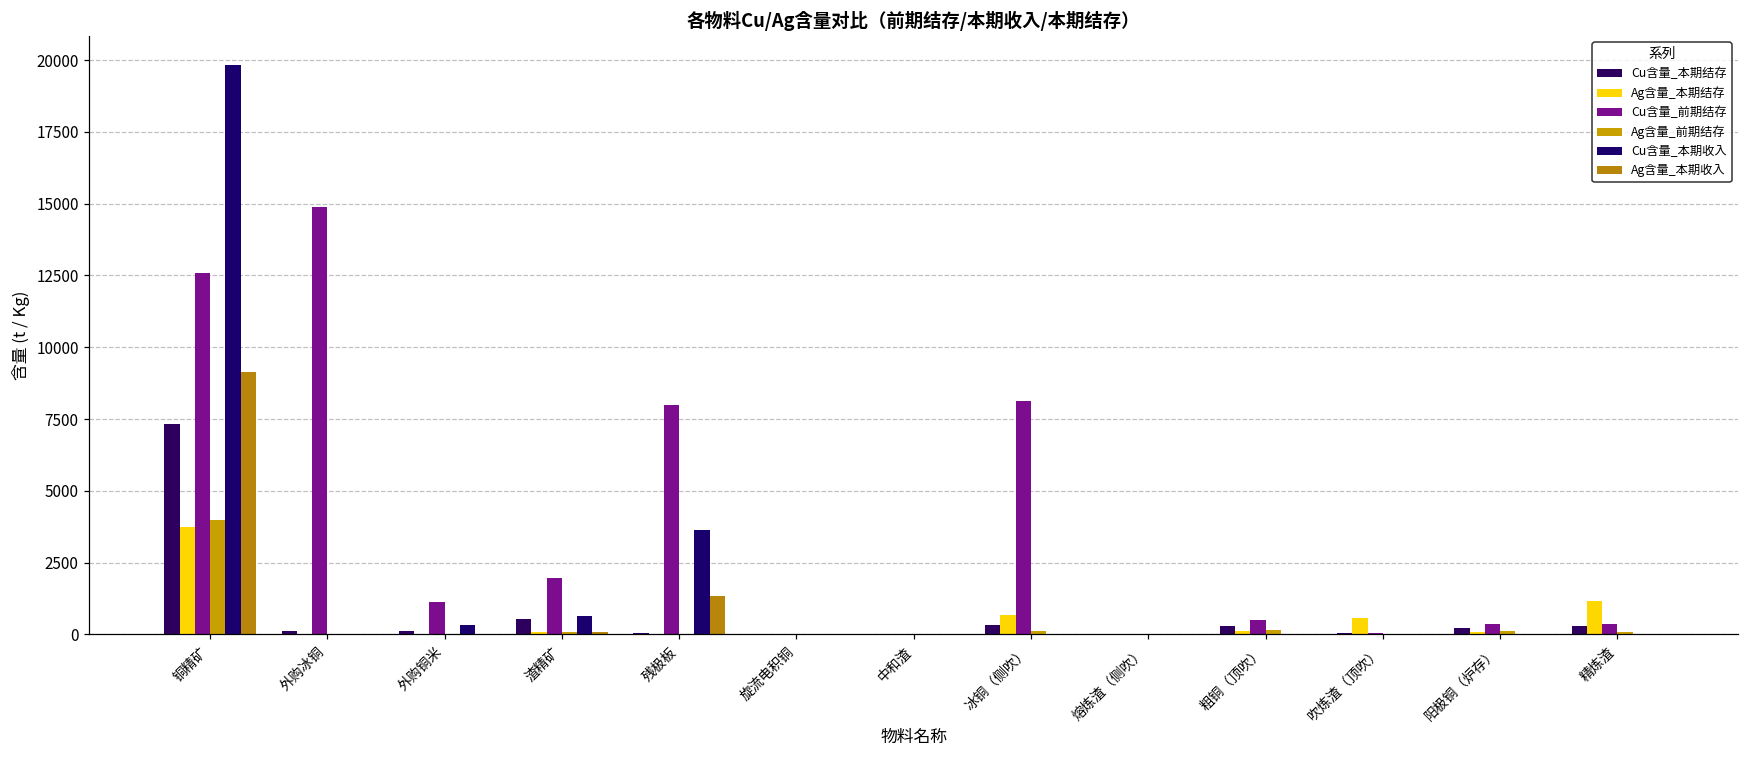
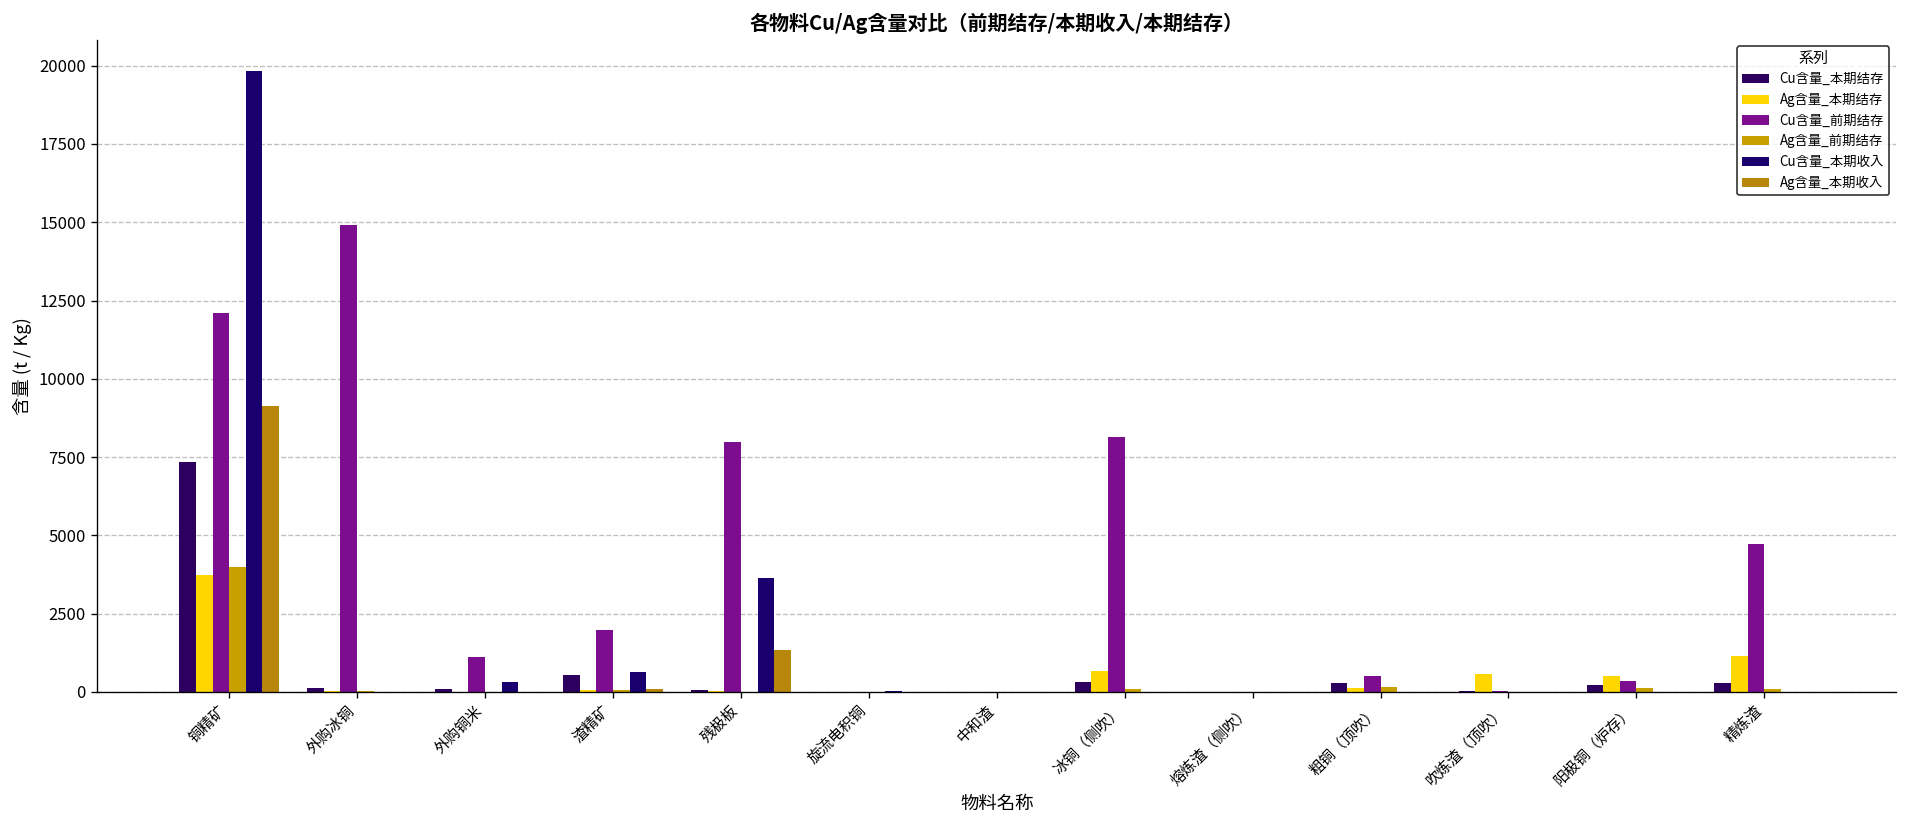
  {
    "Ag含量_本期结存": {
      "铜精矿": 3700,
      "外购铜米": 0,
      "中和渣": 0,
      "冰铜（侧吹）": 700,
      "粗铜（顶吹）": 100,
      "吹炼渣（顶吹）": 600,
-     "阳极铜（炉存）": 100,
+     "阳极铜（炉存）": 500,
      "精炼渣": 1200
    },
    "Cu含量_前期结存": {
-     "铜精矿": 12600,
+     "铜精矿": 12100,
      "外购冰铜": 14900,
      "外购铜米": 1100,
      "渣精矿": 2000,
      "残极板": 8000,
      "旋流电积铜": 0,
      "冰铜（侧吹）": 8100,
      "粗铜（顶吹）": 500,
      "阳极铜（炉存）": 300,
-     "精炼渣": 400
+     "精炼渣": 4700
    }
  }
